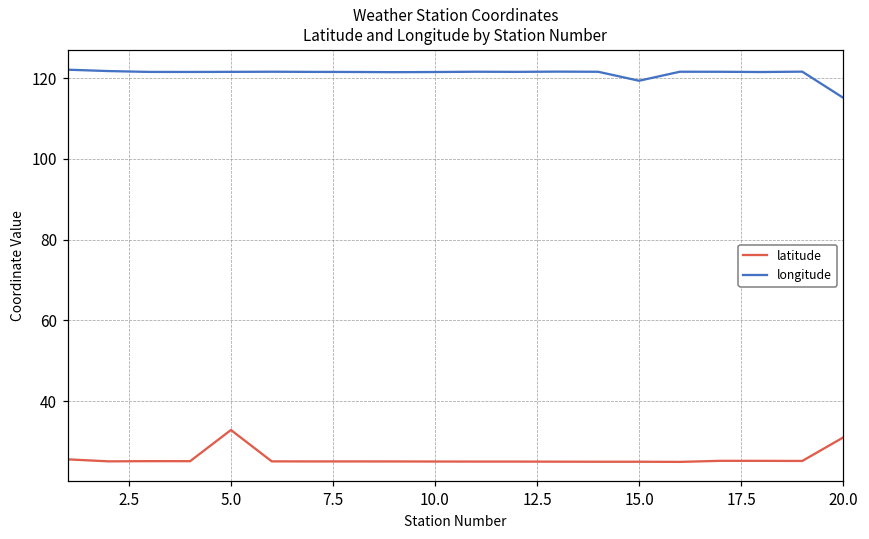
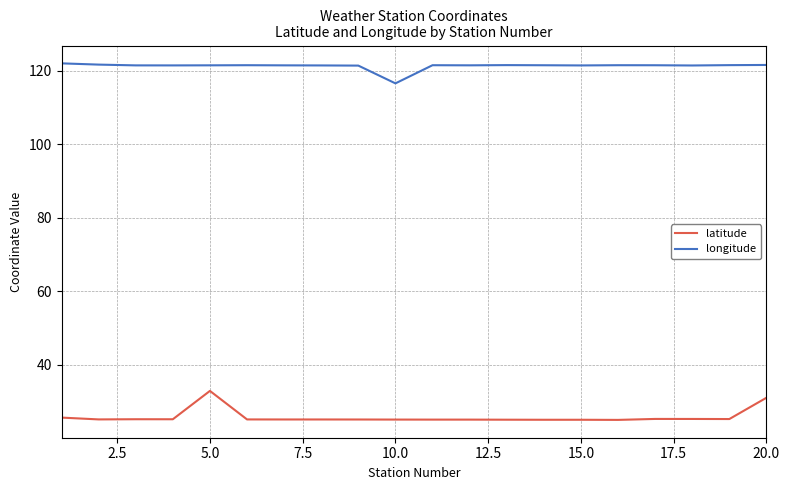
  {
    "latitude": {
      "5.0": 33,
      "10.0": 25,
      "15.0": 25,
      "20.0": 31
    },
    "longitude": {
      "5.0": 122,
-     "10.0": 122,
-     "15.0": 119,
-     "20.0": 115
+     "10.0": 117,
+     "15.0": 122,
+     "20.0": 122
    }
  }
